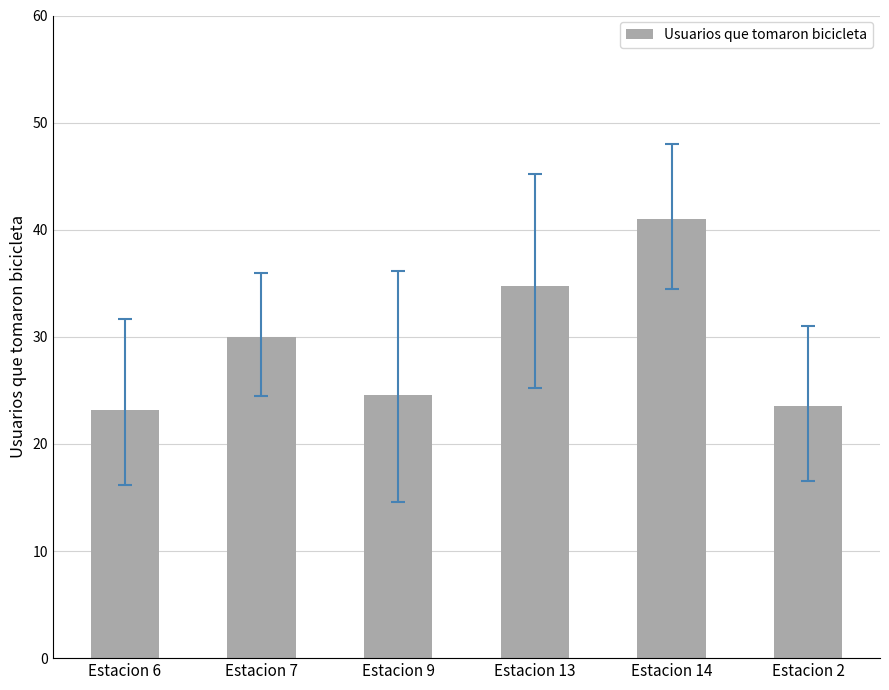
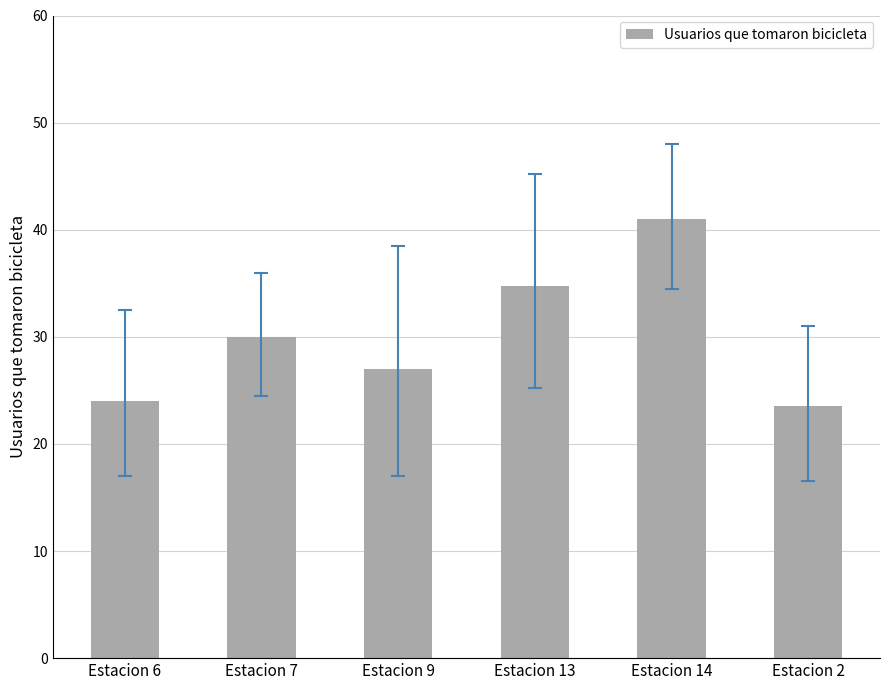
  {
    "Usuarios que tomaron bicicleta": {
-     "Estacion 6": 23.2,
+     "Estacion 6": 24.0,
      "Estacion 7": 30.0,
-     "Estacion 9": 24.6,
+     "Estacion 9": 27.0,
      "Estacion 13": 34.7,
      "Estacion 14": 41.0,
      "Estacion 2": 23.5
    }
  }
